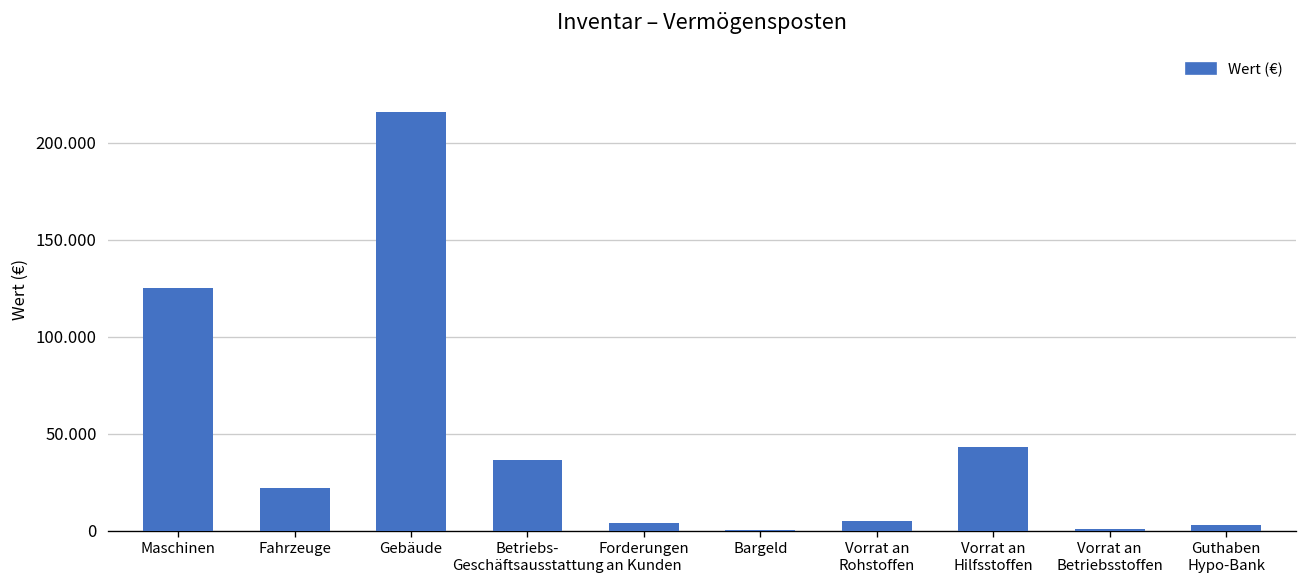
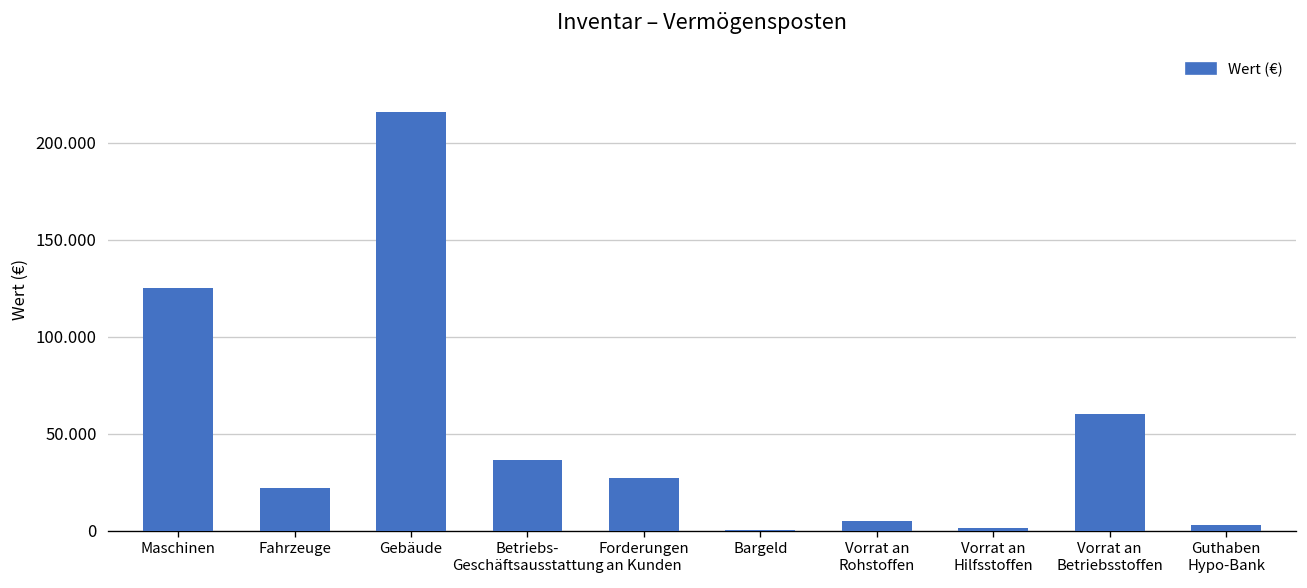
  {
    "Maschinen": 125,
    "Fahrzeuge": 22,
    "Gebäude": 216,
    "Betriebs- Geschäftsausstattung": 37,
-   "Forderungen an Kunden": 4,
+   "Forderungen an Kunden": 27,
    "Vorrat an Rohstoffen": 5,
-   "Vorrat an Hilfsstoffen": 43,
-   "Vorrat an Betriebsstoffen": 1,
+   "Vorrat an Hilfsstoffen": 1,
+   "Vorrat an Betriebsstoffen": 60,
    "Guthaben Hypo-Bank": 3
  }
